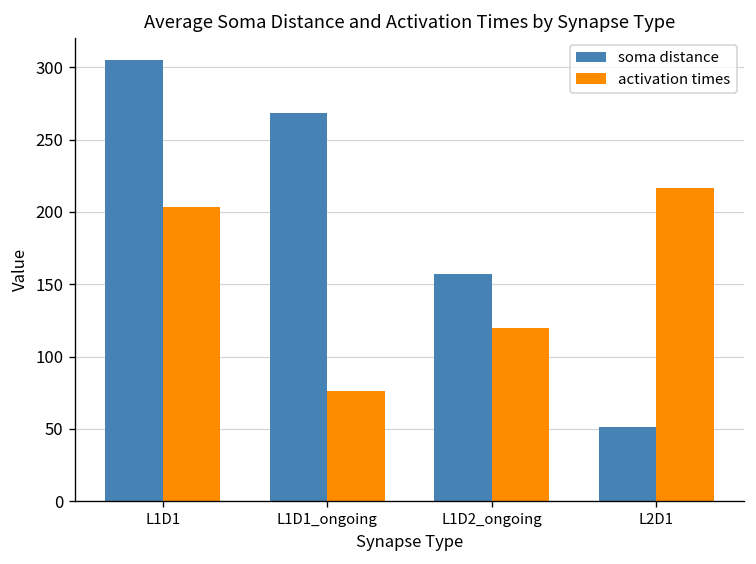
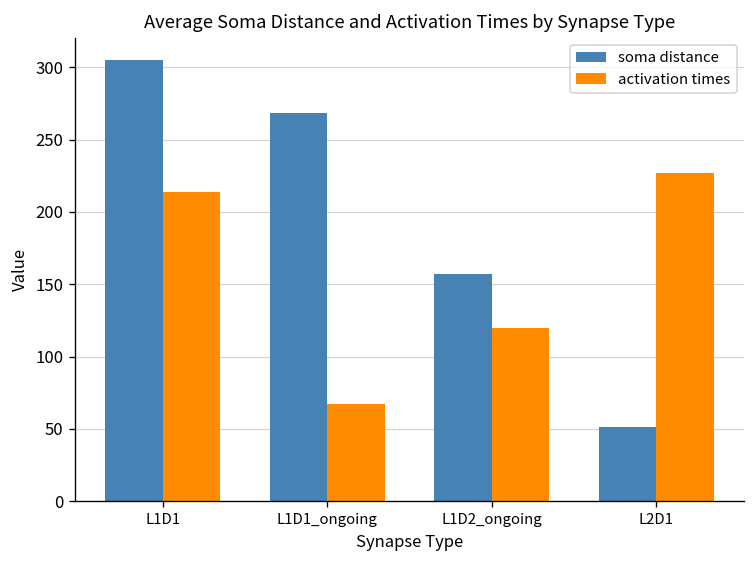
  {
    "soma distance": {
      "L1D1": 305,
      "L1D1_ongoing": 269,
      "L1D2_ongoing": 157,
      "L2D1": 51
    },
    "activation times": {
-     "L1D1": 204,
-     "L1D1_ongoing": 77,
+     "L1D1": 214,
+     "L1D1_ongoing": 67,
      "L1D2_ongoing": 120,
-     "L2D1": 216
+     "L2D1": 227
    }
  }
